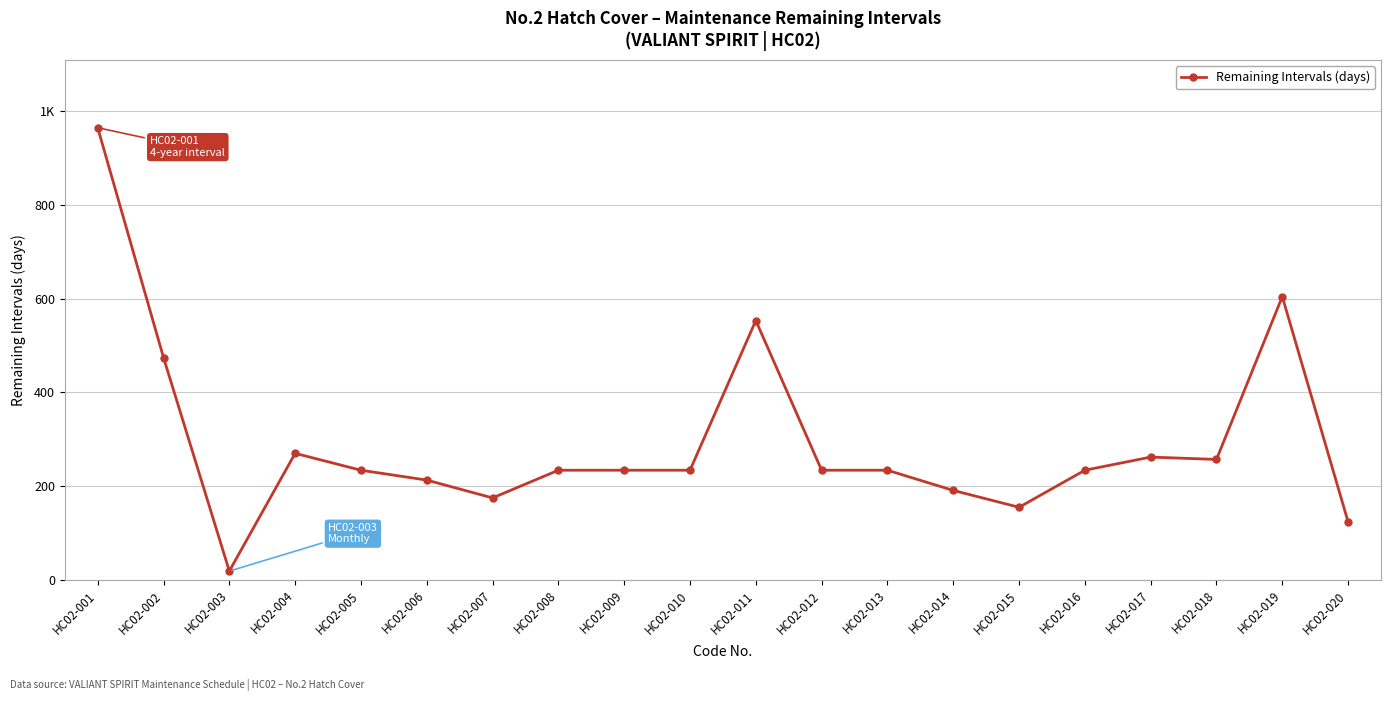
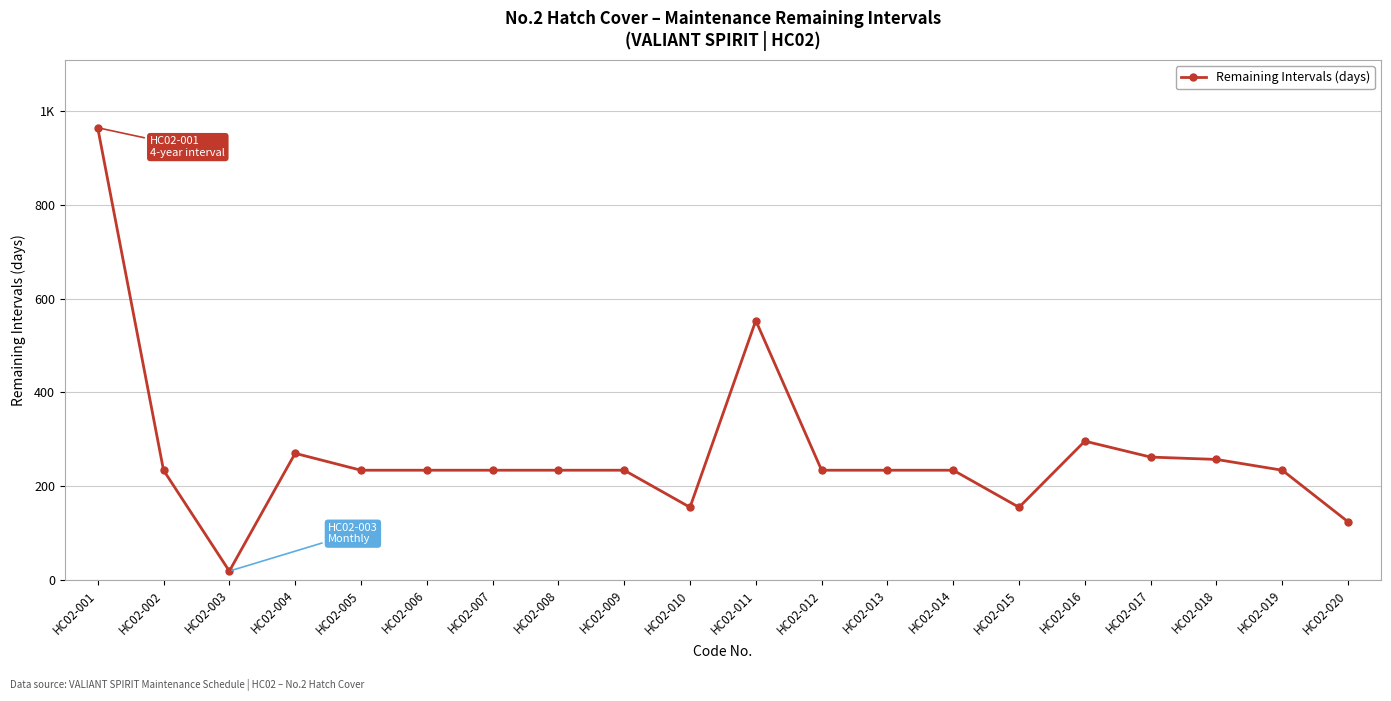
  {
-   "HC02-002": 470,
+   "HC02-002": 230,
    "HC02-003": 20,
    "HC02-004": 270,
    "HC02-005": 230,
-   "HC02-006": 210,
-   "HC02-007": 180,
+   "HC02-006": 230,
+   "HC02-007": 230,
    "HC02-008": 230,
    "HC02-009": 230,
-   "HC02-010": 230,
+   "HC02-010": 160,
    "HC02-011": 550,
    "HC02-012": 230,
    "HC02-013": 230,
-   "HC02-014": 190,
+   "HC02-014": 230,
    "HC02-015": 160,
-   "HC02-016": 230,
+   "HC02-016": 300,
    "HC02-017": 260,
    "HC02-018": 260,
-   "HC02-019": 600,
+   "HC02-019": 230,
    "HC02-020": 120
  }
